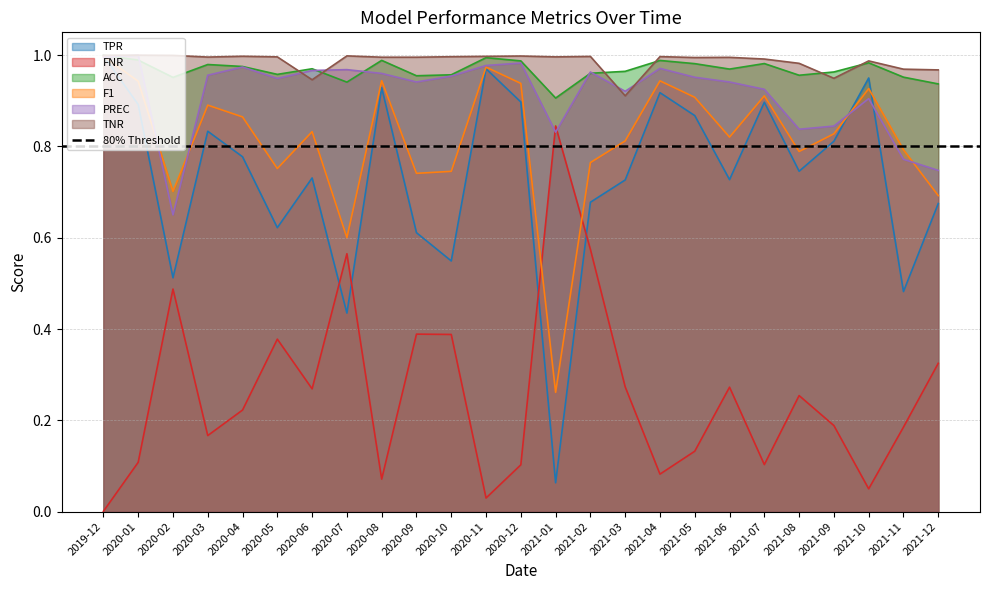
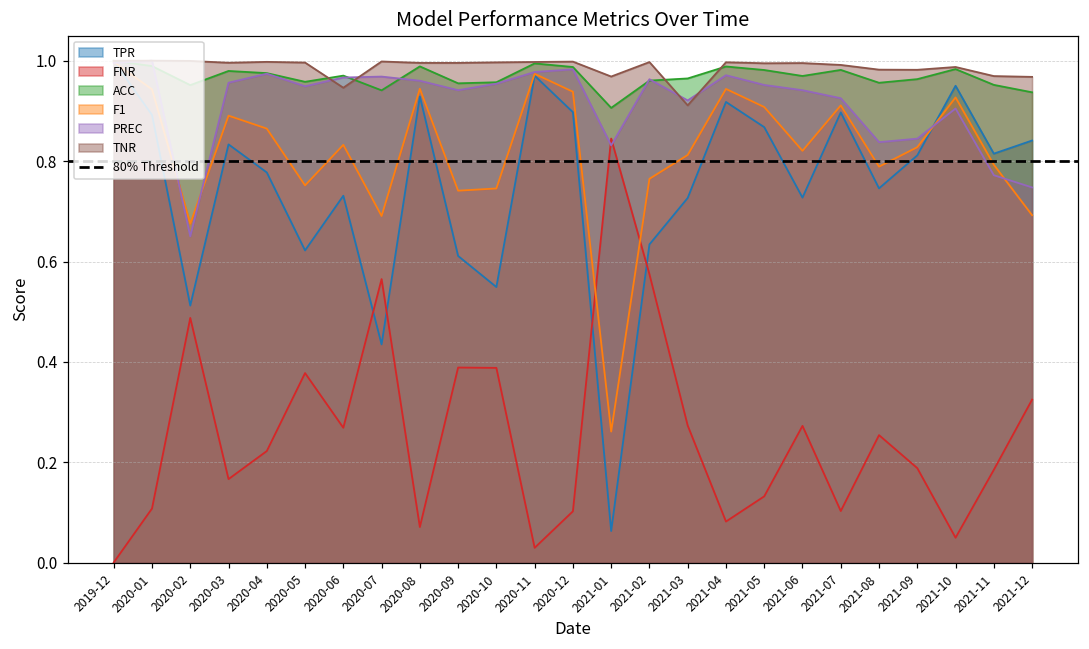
  {
    "TPR": {
      "2020-02": 0.51,
      "2020-03": 0.83,
      "2020-04": 0.78,
      "2020-05": 0.62,
      "2020-06": 0.73,
      "2020-07": 0.44,
      "2020-08": 0.93,
      "2020-09": 0.61,
      "2020-10": 0.55,
      "2020-12": 0.90,
      "2021-01": 0.06,
-     "2021-02": 0.68,
+     "2021-02": 0.63,
      "2021-03": 0.73,
      "2021-04": 0.92,
      "2021-05": 0.87,
      "2021-06": 0.73,
      "2021-07": 0.90,
      "2021-08": 0.75,
      "2021-09": 0.81,
      "2021-10": 0.95,
-     "2021-11": 0.48,
-     "2021-12": 0.68
+     "2021-11": 0.81,
+     "2021-12": 0.84
    },
    "FNR": {
      "2019-12": 0.00,
      "2020-01": 0.11,
      "2020-02": 0.49,
      "2020-03": 0.17,
      "2020-04": 0.22,
      "2020-05": 0.38,
      "2020-06": 0.27,
      "2020-07": 0.57,
      "2020-08": 0.07,
      "2020-09": 0.39,
      "2020-10": 0.39,
      "2020-11": 0.03,
      "2020-12": 0.10,
      "2021-01": 0.84,
      "2021-02": 0.57,
      "2021-03": 0.27,
      "2021-04": 0.08,
      "2021-05": 0.13,
      "2021-06": 0.27,
      "2021-07": 0.10,
      "2021-08": 0.25,
      "2021-09": 0.19,
      "2021-10": 0.05,
      "2021-11": 0.19,
      "2021-12": 0.33
    },
    "ACC": {
      "2020-03": 0.98,
      "2020-05": 0.96,
      "2020-07": 0.94,
      "2020-08": 0.99,
      "2020-09": 0.95,
      "2021-01": 0.91,
      "2021-03": 0.96,
      "2021-04": 0.99,
      "2021-05": 0.98,
      "2021-06": 0.97,
      "2021-07": 0.98,
      "2021-08": 0.96,
      "2021-09": 0.96,
      "2021-11": 0.95,
      "2021-12": 0.94
    },
    "F1": {
-     "2020-02": 0.70,
+     "2020-02": 0.68,
      "2020-03": 0.89,
      "2020-04": 0.86,
      "2020-05": 0.75,
      "2020-06": 0.83,
-     "2020-07": 0.60,
+     "2020-07": 0.69,
      "2020-08": 0.94,
      "2020-09": 0.74,
      "2020-10": 0.75,
      "2020-12": 0.94,
      "2021-01": 0.26,
      "2021-02": 0.76,
      "2021-03": 0.81,
      "2021-04": 0.94,
      "2021-05": 0.91,
      "2021-06": 0.82,
      "2021-07": 0.91,
      "2021-08": 0.79,
      "2021-09": 0.83,
      "2021-10": 0.93,
      "2021-11": 0.79,
      "2021-12": 0.69
    },
    "PREC": {
      "2020-02": 0.65,
      "2020-03": 0.96,
      "2020-05": 0.95,
      "2020-07": 0.97,
      "2020-08": 0.96,
      "2020-09": 0.94,
      "2021-01": 0.83,
      "2021-03": 0.92,
      "2021-04": 0.97,
      "2021-05": 0.95,
      "2021-06": 0.94,
      "2021-07": 0.93,
      "2021-08": 0.84,
      "2021-09": 0.84,
      "2021-10": 0.90,
      "2021-11": 0.77,
      "2021-12": 0.75
    },
    "TNR": {
      "2020-03": 1.00,
      "2020-04": 1.00,
      "2020-05": 1.00,
      "2020-06": 0.95,
      "2020-07": 1.00,
      "2020-08": 1.00,
      "2020-09": 1.00,
      "2020-10": 1.00,
      "2020-12": 1.00,
-     "2021-01": 1.00,
+     "2021-01": 0.97,
      "2021-02": 1.00,
      "2021-03": 0.91,
      "2021-04": 1.00,
      "2021-05": 0.99,
      "2021-06": 1.00,
      "2021-07": 0.99,
      "2021-08": 0.98,
-     "2021-09": 0.95,
+     "2021-09": 0.98,
      "2021-11": 0.97,
      "2021-12": 0.97
    }
  }
